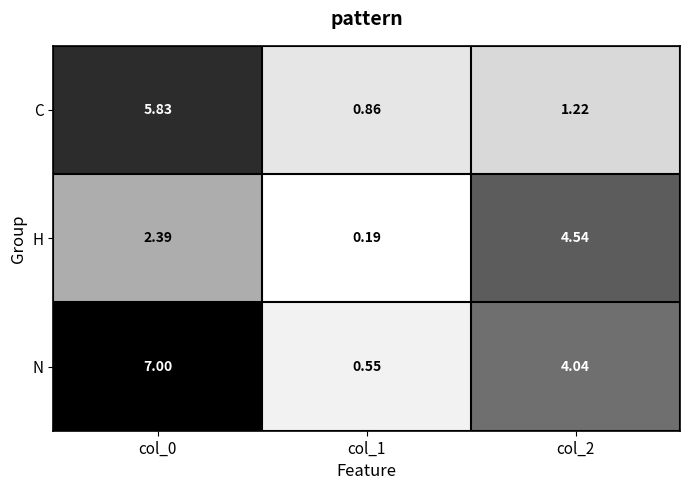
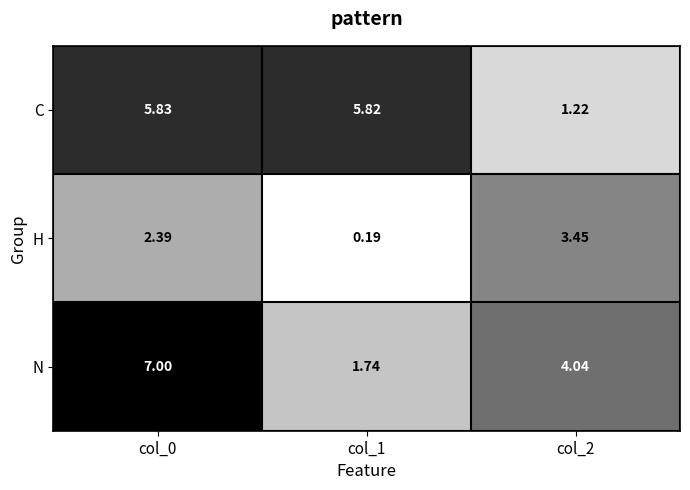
  {
    "C": {
      "col_0": 5.83,
-     "col_1": 0.86,
+     "col_1": 5.82,
      "col_2": 1.22
    },
    "H": {
      "col_0": 2.39,
      "col_1": 0.19,
-     "col_2": 4.54
+     "col_2": 3.45
    },
    "N": {
      "col_0": 7.00,
-     "col_1": 0.55,
+     "col_1": 1.74,
      "col_2": 4.04
    }
  }
